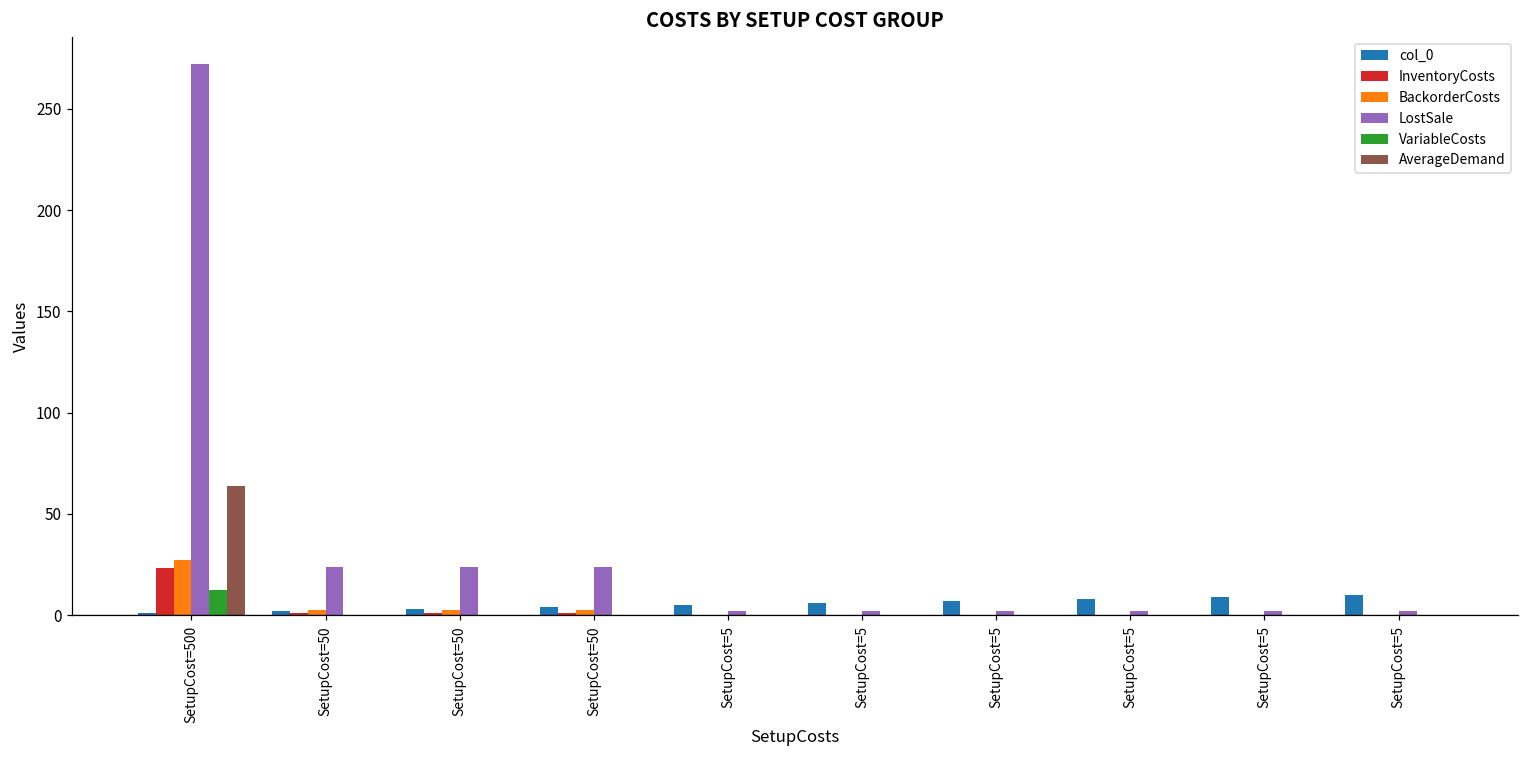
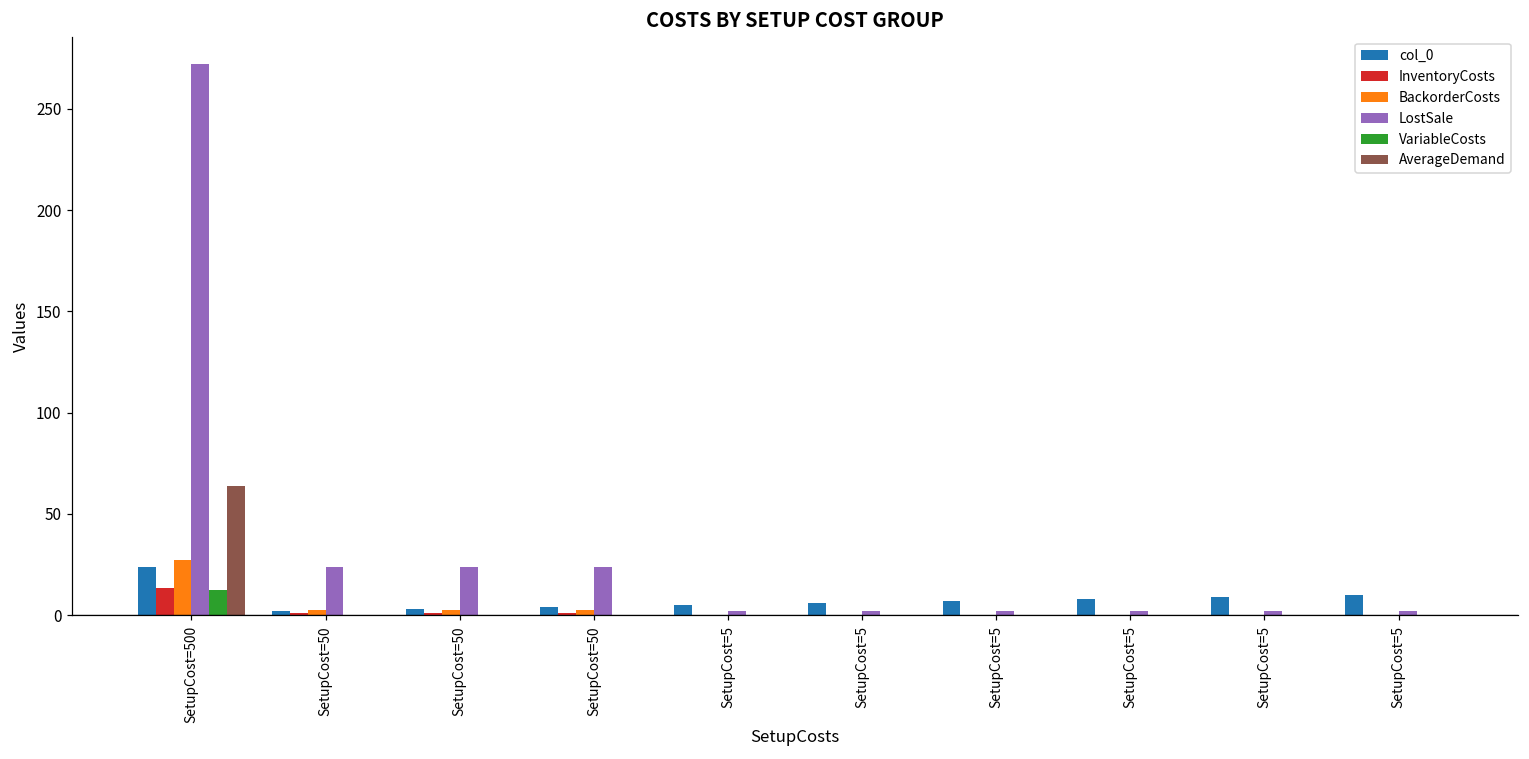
  {
    "col_0": {
-     "SetupCost=500": 1
+     "SetupCost=500": 24
    },
    "InventoryCosts": {
-     "SetupCost=500": 23
+     "SetupCost=500": 14
    },
    "BackorderCosts": {
      "SetupCost=500": 27
    },
    "LostSale": {
      "SetupCost=500": 272
    },
    "VariableCosts": {
      "SetupCost=500": 13
    },
    "AverageDemand": {
      "SetupCost=500": 64
    }
  }
